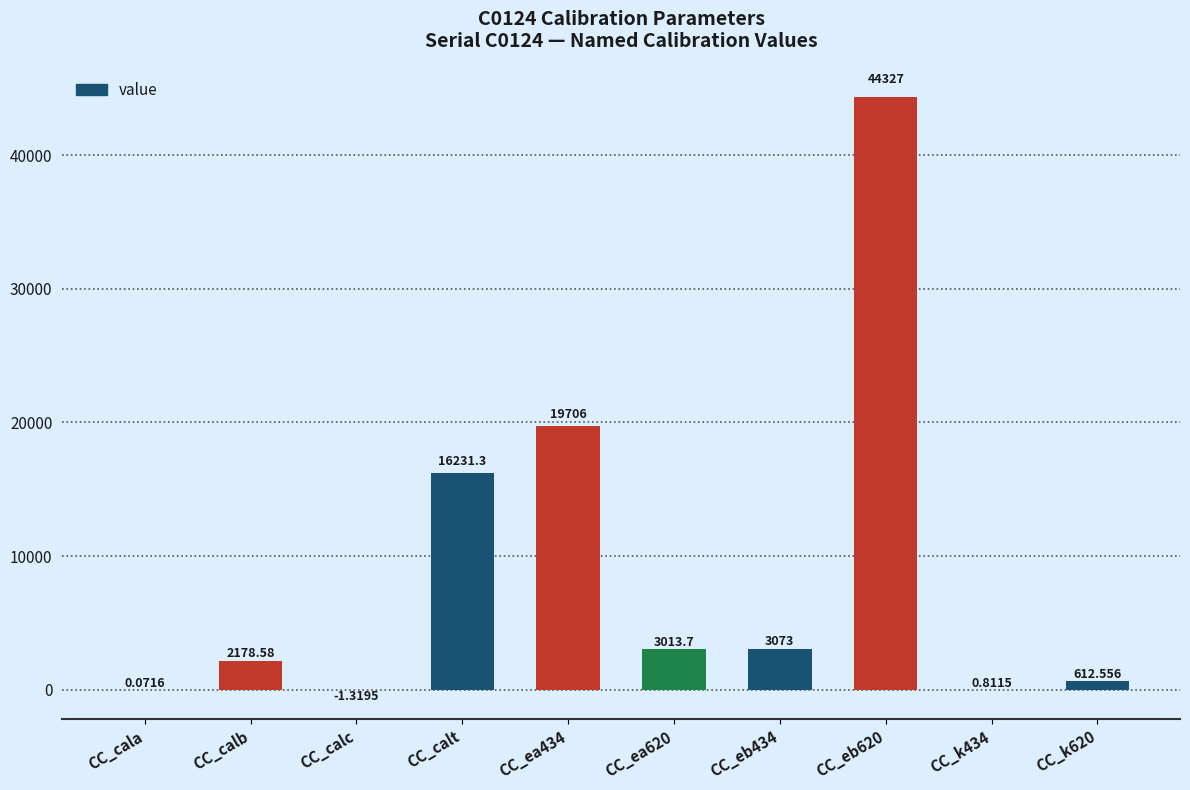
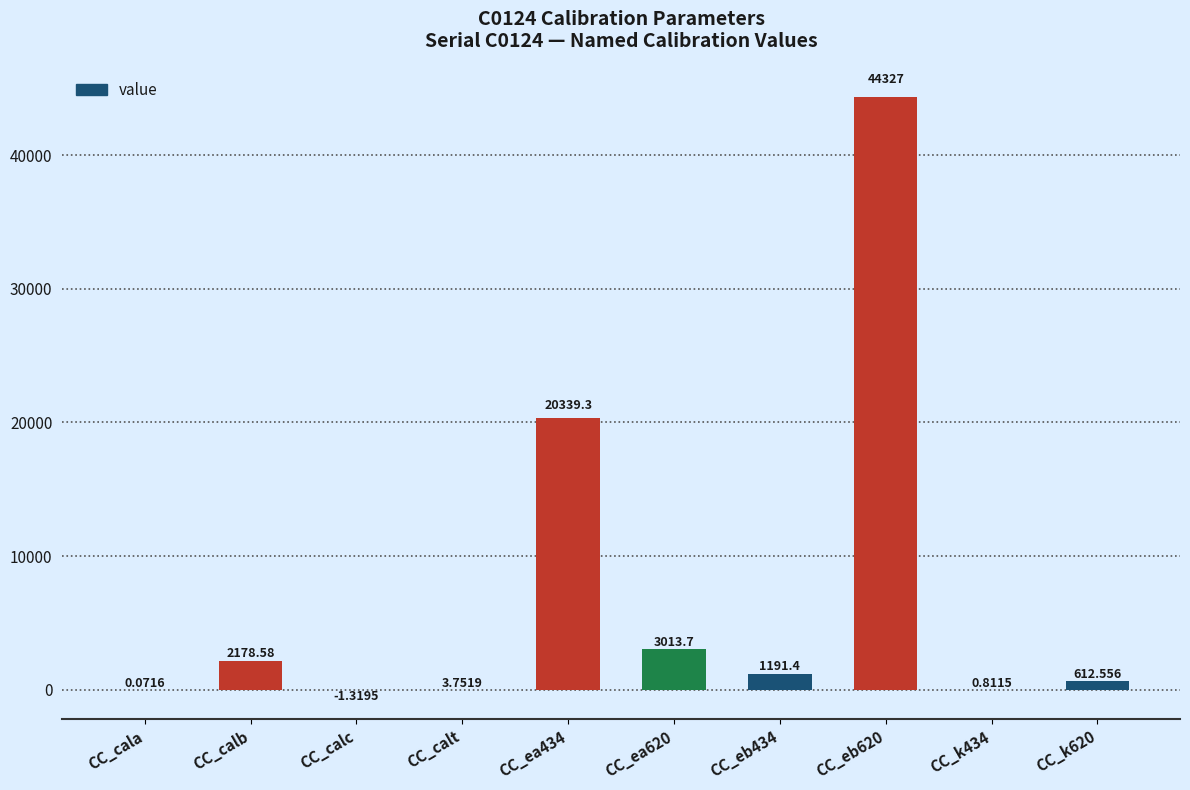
  {
    "CC_cala": 0.0716,
    "CC_calb": 2178.58,
    "CC_calc": -1.3195,
-   "CC_calt": 16231.3,
-   "CC_ea434": 19706,
+   "CC_calt": 3.7519,
+   "CC_ea434": 20339.3,
    "CC_ea620": 3013.7,
-   "CC_eb434": 3073,
+   "CC_eb434": 1191.4,
    "CC_eb620": 44327,
    "CC_k434": 0.8115,
    "CC_k620": 612.556
  }
